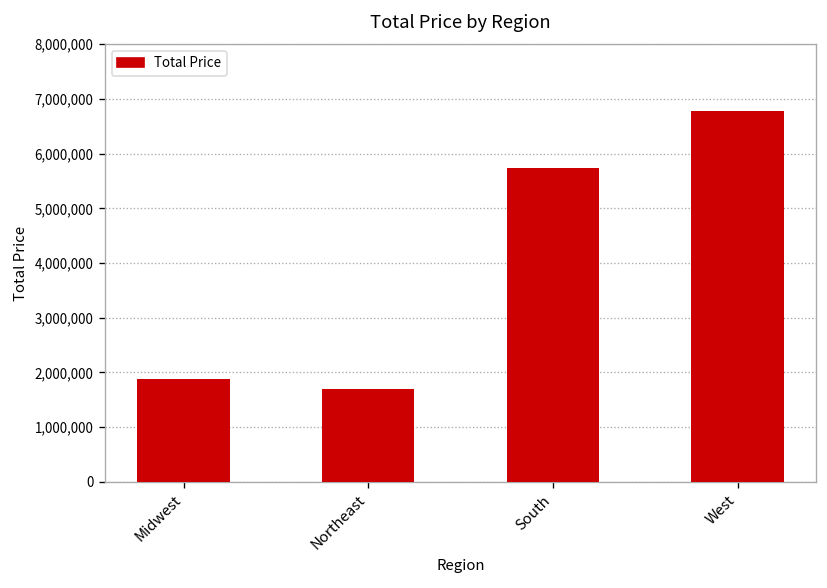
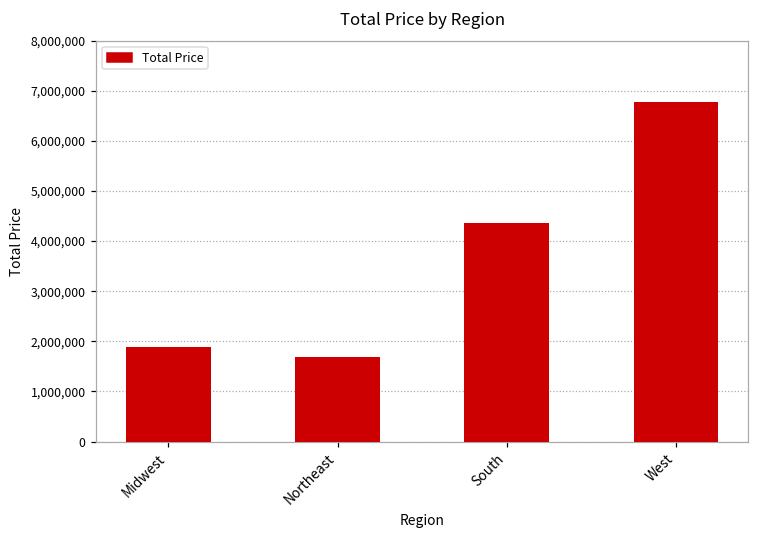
  {
    "Midwest": "1,900,000",
    "Northeast": "1,700,000",
-   "South": "5,700,000",
+   "South": "4,400,000",
    "West": "6,800,000"
  }
